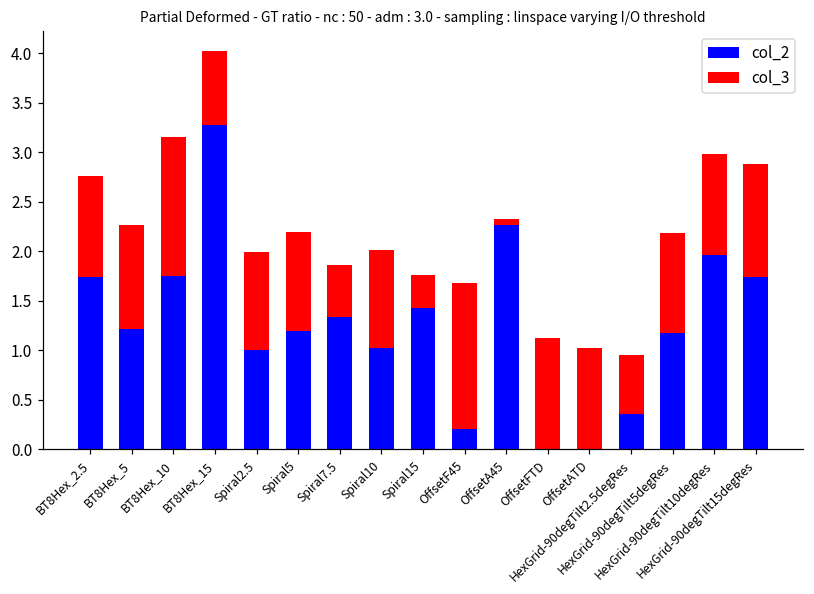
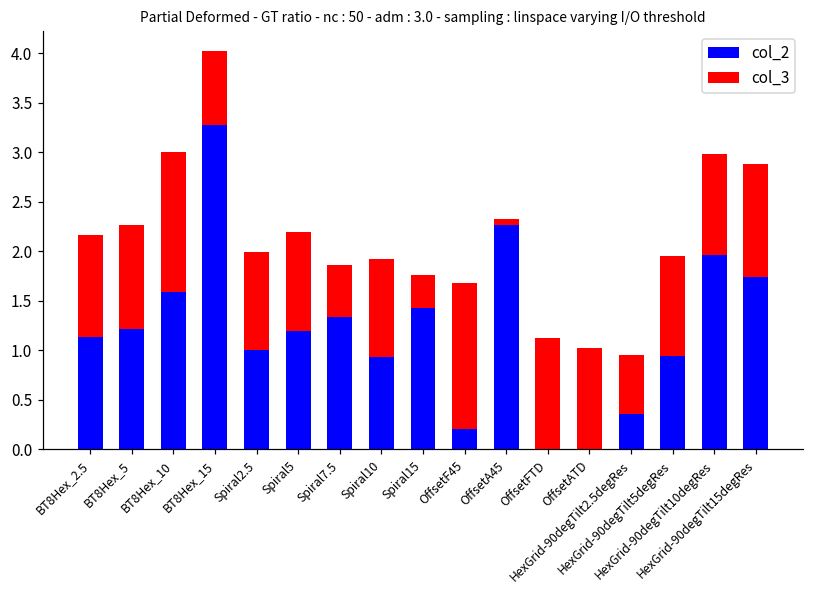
  {
    "col_2": {
-     "BT8Hex_2.5": 1.7,
+     "BT8Hex_2.5": 1.1,
      "BT8Hex_5": 1.2,
-     "BT8Hex_10": 1.7,
+     "BT8Hex_10": 1.6,
      "BT8Hex_15": 3.3,
      "Spiral2.5": 1.0,
      "Spiral5": 1.2,
      "Spiral7.5": 1.3,
-     "Spiral10": 1.0,
+     "Spiral10": 0.9,
      "Spiral15": 1.4,
      "OffsetF45": 0.2,
      "OffsetA45": 2.3,
      "HexGrid-90degTilt2.5degRes": 0.4,
-     "HexGrid-90degTilt5degRes": 1.2,
+     "HexGrid-90degTilt5degRes": 0.9,
      "HexGrid-90degTilt10degRes": 2.0,
      "HexGrid-90degTilt15degRes": 1.7
    },
    "col_3": {
      "BT8Hex_2.5": 1.0,
      "BT8Hex_5": 1.1,
      "BT8Hex_10": 1.4,
      "BT8Hex_15": 0.7,
      "Spiral2.5": 1.0,
      "Spiral5": 1.0,
      "Spiral7.5": 0.5,
      "Spiral10": 1.0,
      "Spiral15": 0.3,
      "OffsetF45": 1.5,
      "OffsetA45": 0.1,
      "OffsetFTD": 1.1,
      "OffsetATD": 1.0,
      "HexGrid-90degTilt2.5degRes": 0.6,
      "HexGrid-90degTilt5degRes": 1.0,
      "HexGrid-90degTilt10degRes": 1.0,
      "HexGrid-90degTilt15degRes": 1.2
    }
  }
